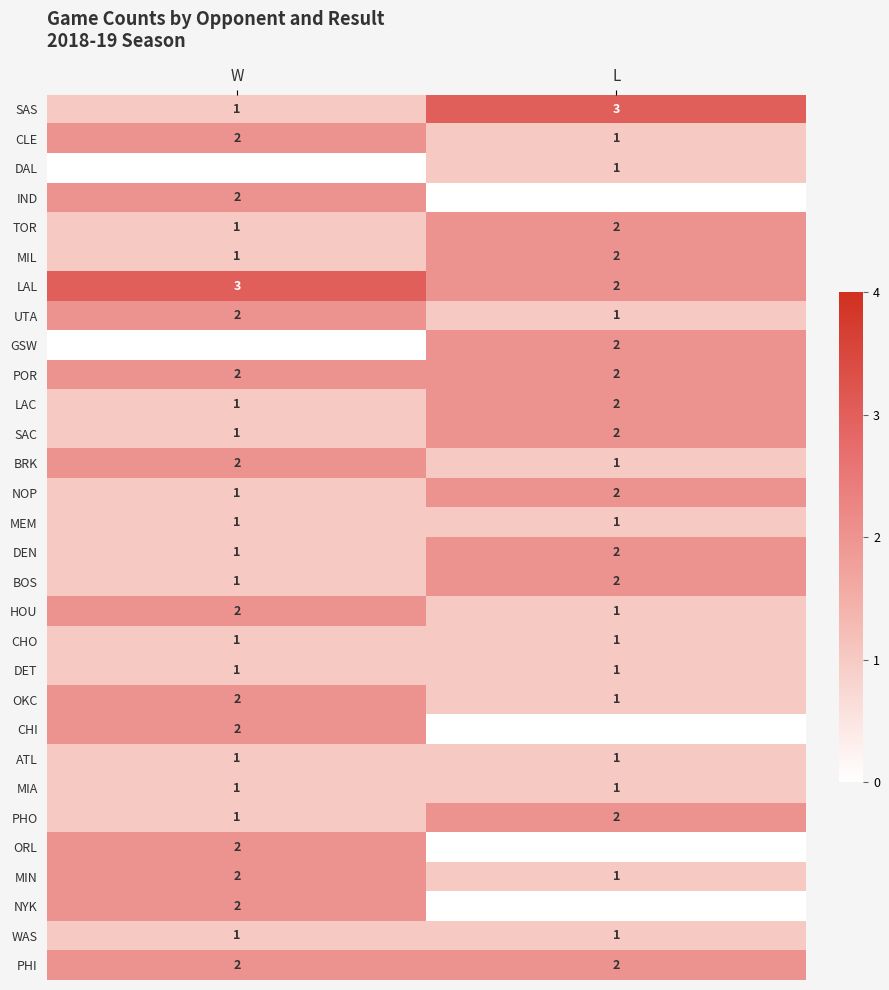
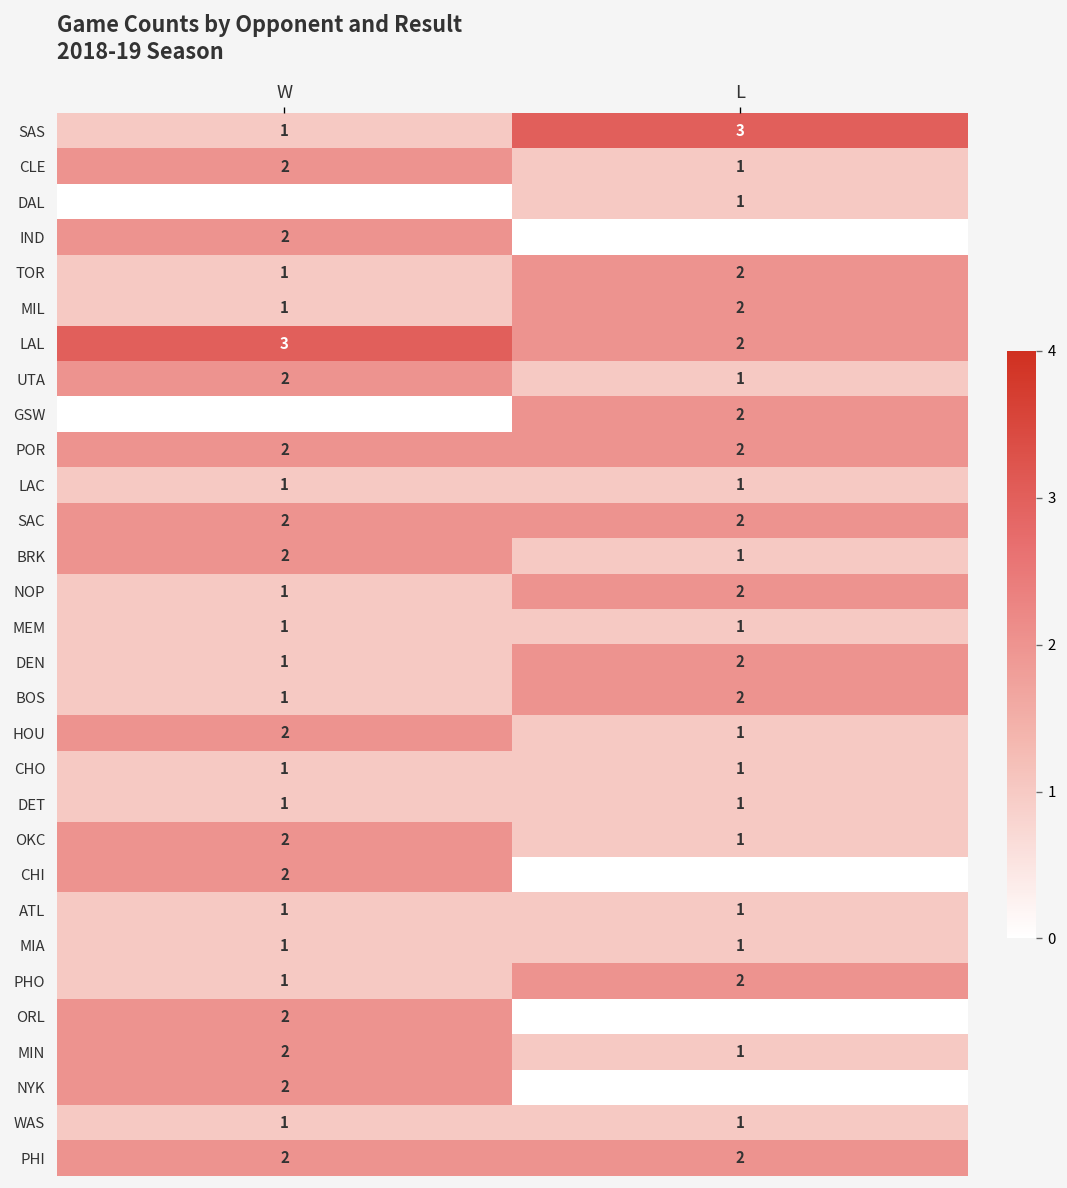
  {
    "SAS": {
      "W": 1,
      "L": 3
    },
    "CLE": {
      "W": 2,
      "L": 1
    },
    "DAL": {
      "L": 1
    },
    "IND": {
      "W": 2
    },
    "TOR": {
      "W": 1,
      "L": 2
    },
    "MIL": {
      "W": 1,
      "L": 2
    },
    "LAL": {
      "W": 3,
      "L": 2
    },
    "UTA": {
      "W": 2,
      "L": 1
    },
    "GSW": {
      "L": 2
    },
    "POR": {
      "W": 2,
      "L": 2
    },
    "LAC": {
      "W": 1,
-     "L": 2
+     "L": 1
    },
    "SAC": {
-     "W": 1,
+     "W": 2,
      "L": 2
    },
    "BRK": {
      "W": 2,
      "L": 1
    },
    "NOP": {
      "W": 1,
      "L": 2
    },
    "MEM": {
      "W": 1,
      "L": 1
    },
    "DEN": {
      "W": 1,
      "L": 2
    },
    "BOS": {
      "W": 1,
      "L": 2
    },
    "HOU": {
      "W": 2,
      "L": 1
    },
    "CHO": {
      "W": 1,
      "L": 1
    },
    "DET": {
      "W": 1,
      "L": 1
    },
    "OKC": {
      "W": 2,
      "L": 1
    },
    "CHI": {
      "W": 2
    },
    "ATL": {
      "W": 1,
      "L": 1
    },
    "MIA": {
      "W": 1,
      "L": 1
    },
    "PHO": {
      "W": 1,
      "L": 2
    },
    "ORL": {
      "W": 2
    },
    "MIN": {
      "W": 2,
      "L": 1
    },
    "NYK": {
      "W": 2
    },
    "WAS": {
      "W": 1,
      "L": 1
    },
    "PHI": {
      "W": 2,
      "L": 2
    }
  }
